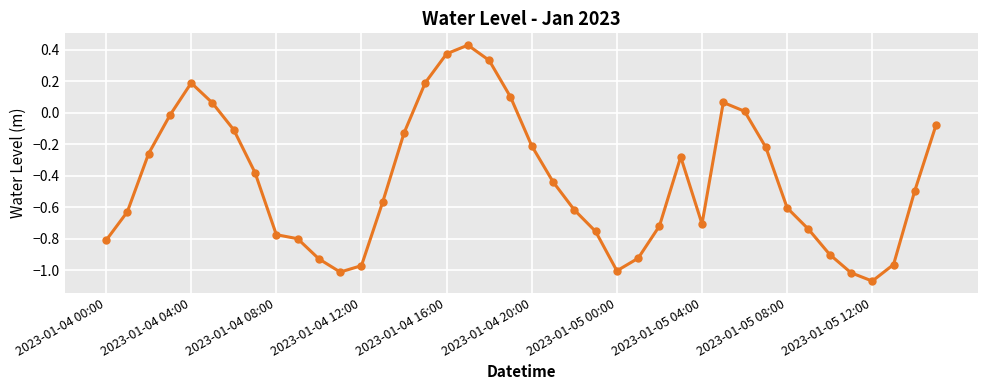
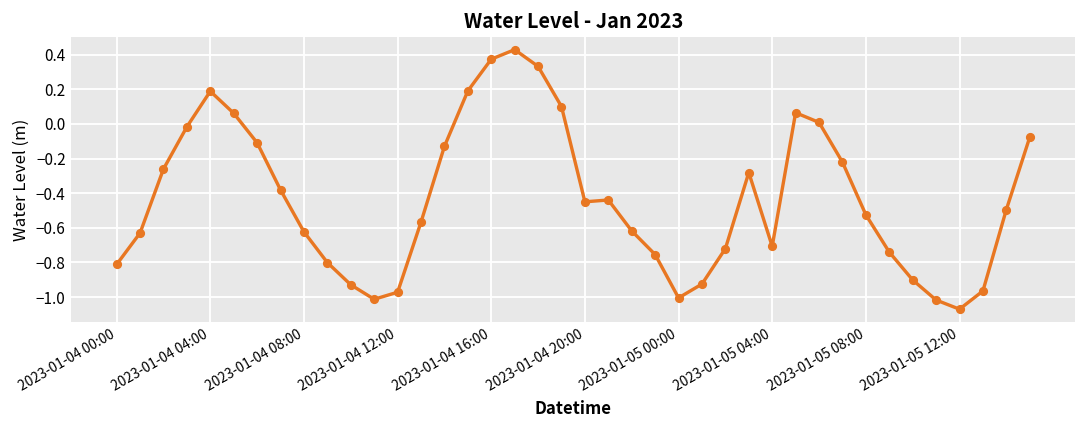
  {
    "2023-01-04 00:00": -0.81,
    "2023-01-04 04:00": 0.19,
-   "2023-01-04 08:00": -0.78,
+   "2023-01-04 08:00": -0.62,
    "2023-01-04 12:00": -0.97,
    "2023-01-04 16:00": 0.37,
-   "2023-01-04 20:00": -0.21,
+   "2023-01-04 20:00": -0.45,
    "2023-01-05 00:00": -1.00,
    "2023-01-05 04:00": -0.71,
-   "2023-01-05 08:00": -0.60,
+   "2023-01-05 08:00": -0.52,
    "2023-01-05 12:00": -1.07
  }
